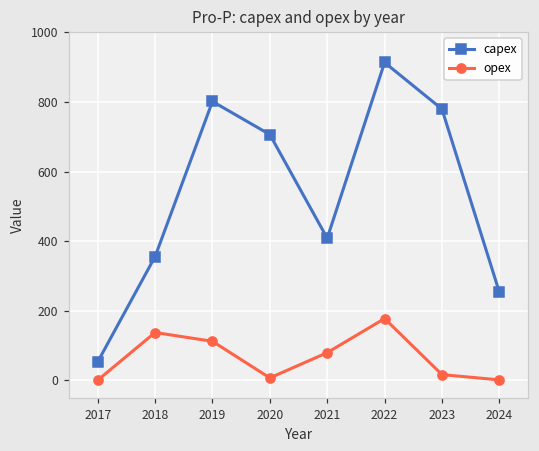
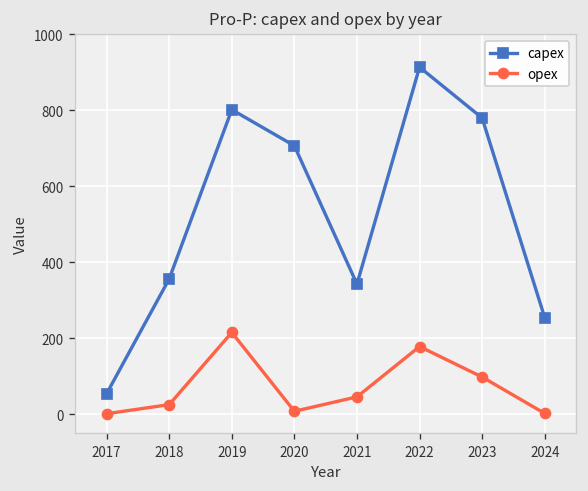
  {
    "capex": {
      "2017": 50,
      "2018": 360,
      "2019": 800,
      "2020": 710,
-     "2021": 410,
+     "2021": 340,
      "2022": 910,
      "2023": 780,
      "2024": 250
    },
    "opex": {
      "2017": 0,
-     "2018": 140,
-     "2019": 110,
+     "2018": 20,
+     "2019": 210,
      "2020": 10,
-     "2021": 80,
+     "2021": 50,
      "2022": 180,
-     "2023": 20,
+     "2023": 100,
      "2024": 0
    }
  }
